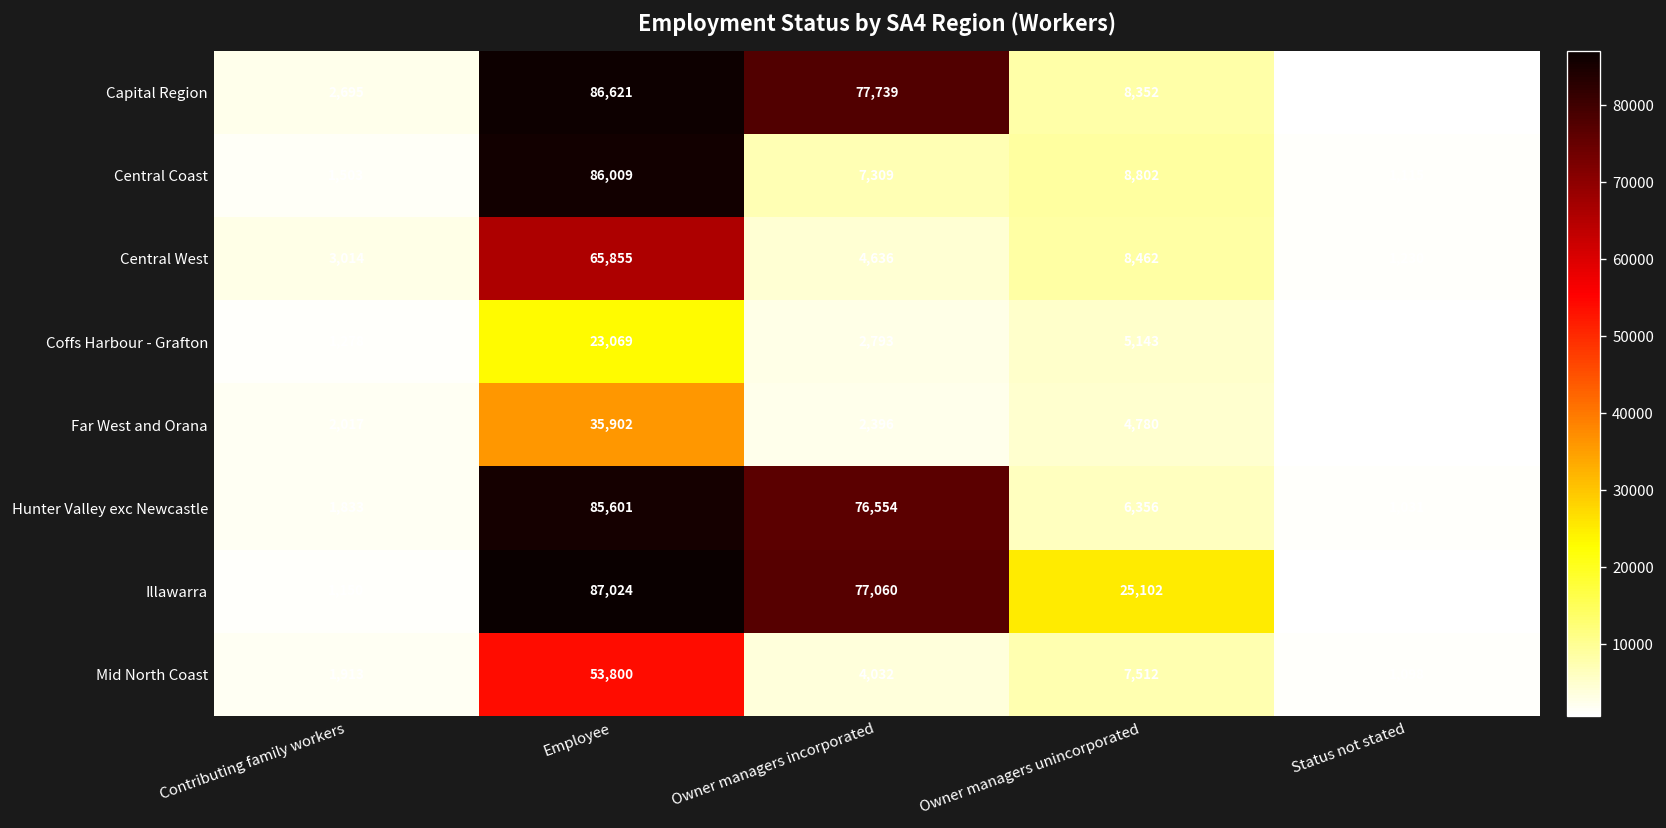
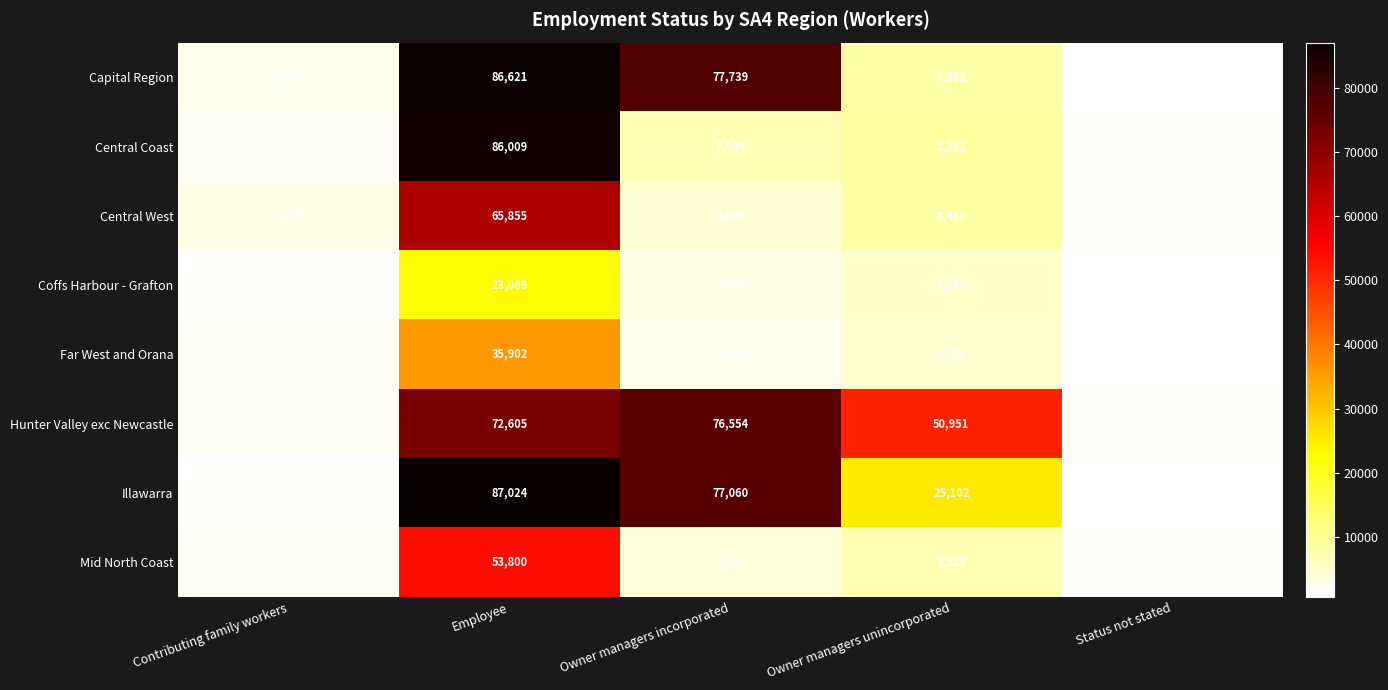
  {
    "Capital Region": {
      "Employee": "86,621",
      "Owner managers incorporated": "77,739",
      "Owner managers unincorporated": "8,352"
    },
    "Central Coast": {
      "Employee": "86,009",
      "Owner managers incorporated": "7,309",
      "Owner managers unincorporated": "8,802"
    },
    "Central West": {
      "Employee": "65,855",
      "Owner managers unincorporated": "8,462"
    },
    "Coffs Harbour - Grafton": {
      "Employee": "23,069",
      "Owner managers unincorporated": "5,143"
    },
    "Far West and Orana": {
      "Employee": "35,902",
      "Owner managers unincorporated": "4,780"
    },
    "Hunter Valley exc Newcastle": {
-     "Employee": "85,601",
+     "Employee": "72,605",
      "Owner managers incorporated": "76,554",
-     "Owner managers unincorporated": "6,356"
+     "Owner managers unincorporated": "50,951"
    },
    "Illawarra": {
      "Employee": "87,024",
      "Owner managers incorporated": "77,060",
      "Owner managers unincorporated": "25,102"
    },
    "Mid North Coast": {
      "Employee": "53,800",
      "Owner managers unincorporated": "7,512"
    }
  }
